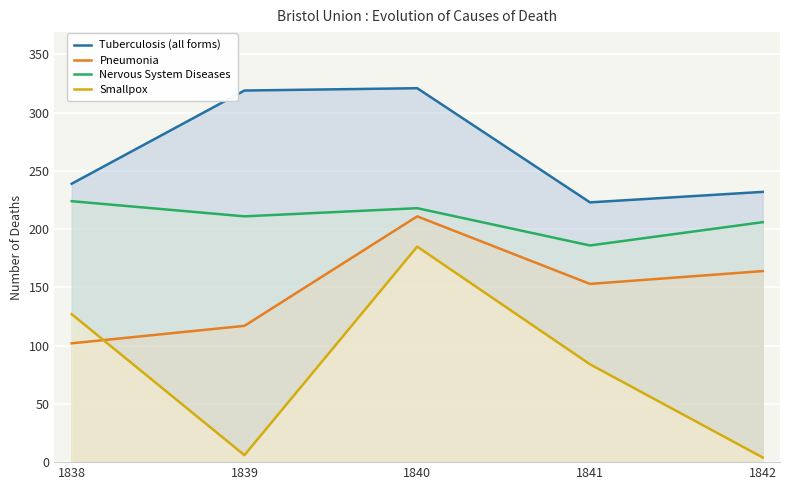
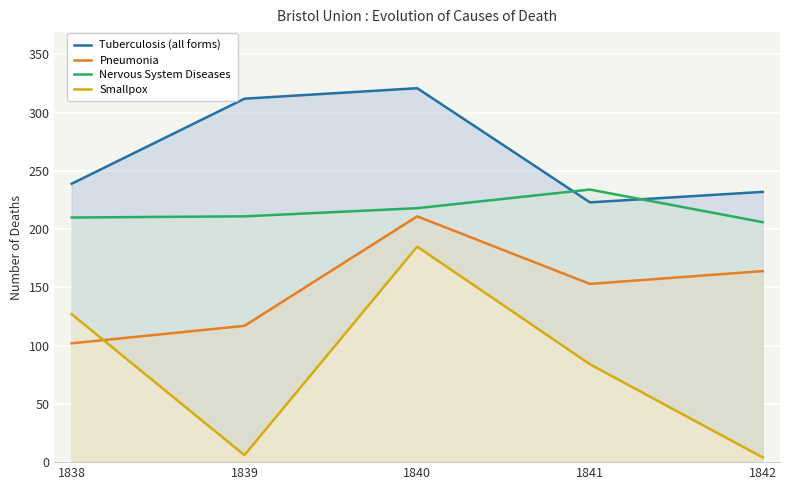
  {
    "Tuberculosis (all forms)": {
      "1838": 239,
-     "1839": 319,
+     "1839": 312,
      "1840": 321,
      "1841": 223,
      "1842": 232
    },
    "Nervous System Diseases": {
-     "1838": 224,
+     "1838": 210,
      "1839": 211,
      "1840": 218,
-     "1841": 186,
+     "1841": 234,
      "1842": 206
    }
  }
